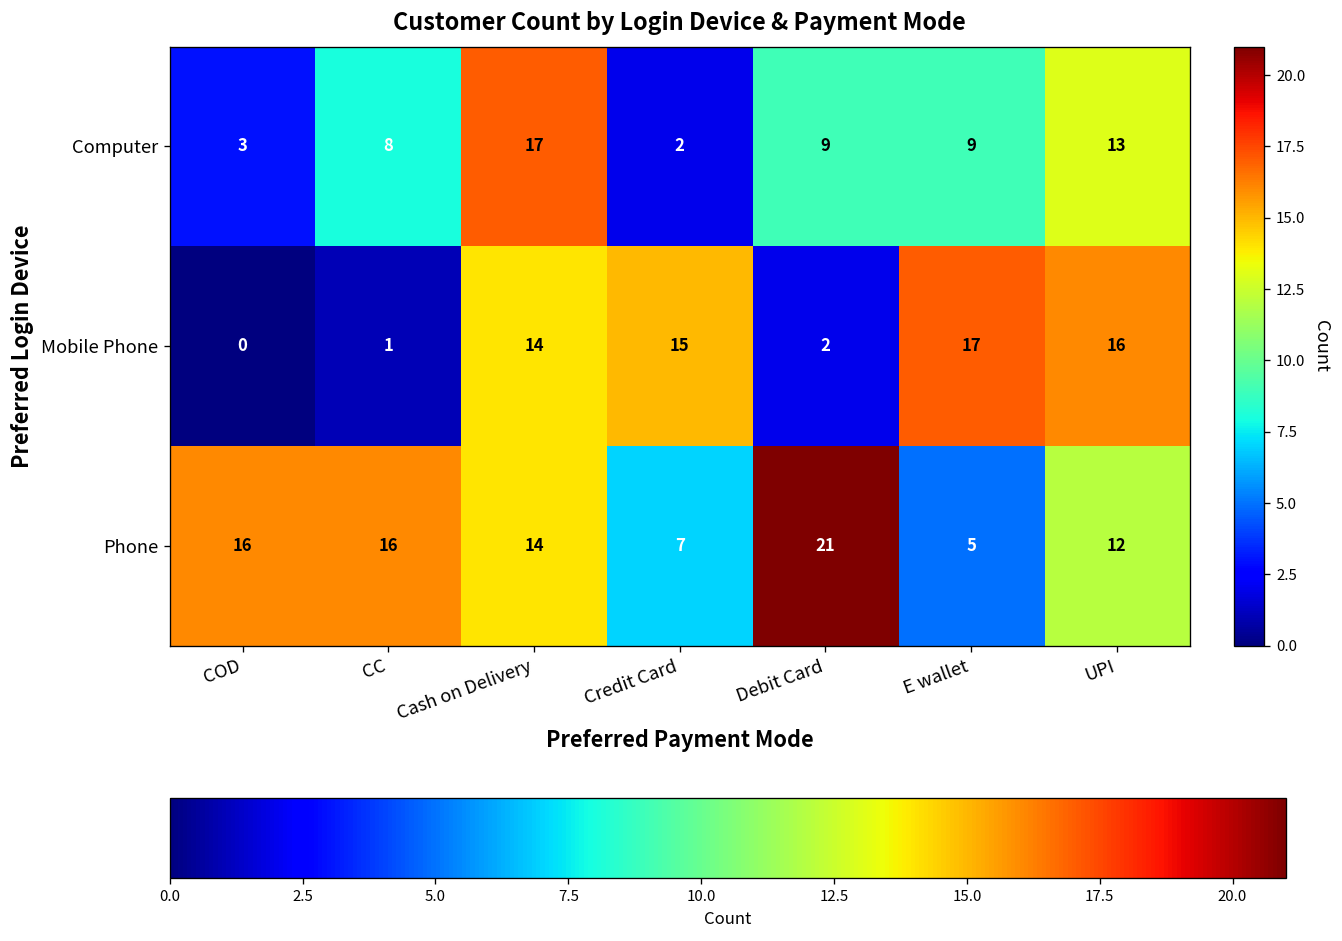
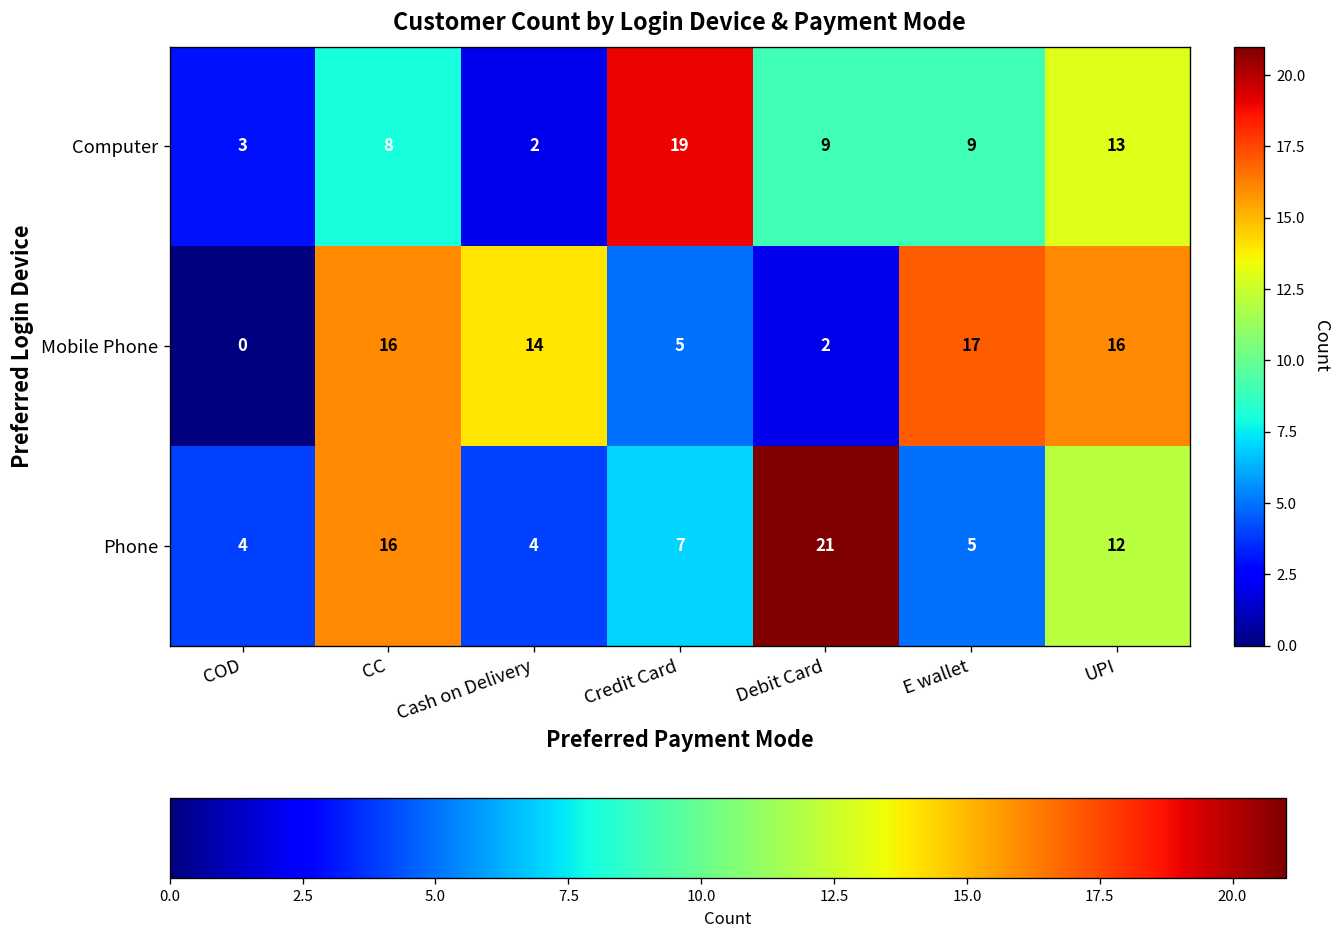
  {
    "Computer": {
      "COD": 3,
      "CC": 8,
-     "Cash on Delivery": 17,
-     "Credit Card": 2,
+     "Cash on Delivery": 2,
+     "Credit Card": 19,
      "Debit Card": 9,
      "E wallet": 9,
      "UPI": 13
    },
    "Mobile Phone": {
      "COD": 0,
-     "CC": 1,
+     "CC": 16,
      "Cash on Delivery": 14,
-     "Credit Card": 15,
+     "Credit Card": 5,
      "Debit Card": 2,
      "E wallet": 17,
      "UPI": 16
    },
    "Phone": {
-     "COD": 16,
+     "COD": 4,
      "CC": 16,
-     "Cash on Delivery": 14,
+     "Cash on Delivery": 4,
      "Credit Card": 7,
      "Debit Card": 21,
      "E wallet": 5,
      "UPI": 12
    }
  }
